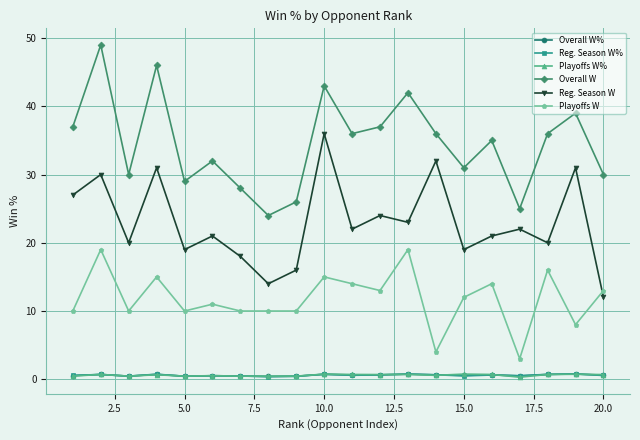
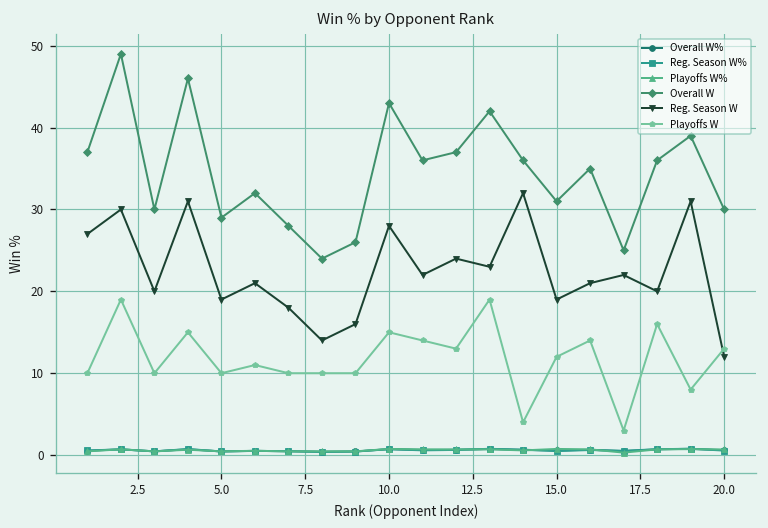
  {
    "Reg. Season W": {
      "5.0": 19,
-     "10.0": 36,
+     "10.0": 28,
      "15.0": 19,
      "20.0": 12
    }
  }
